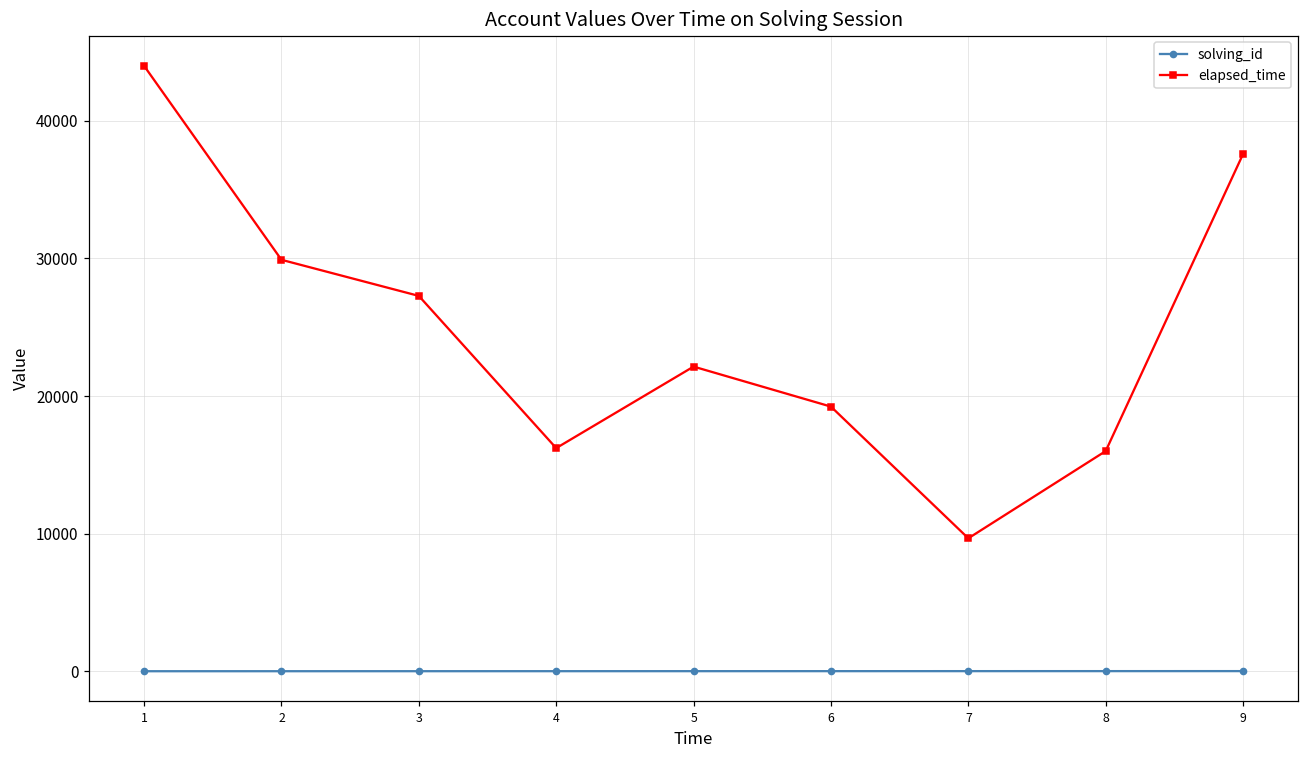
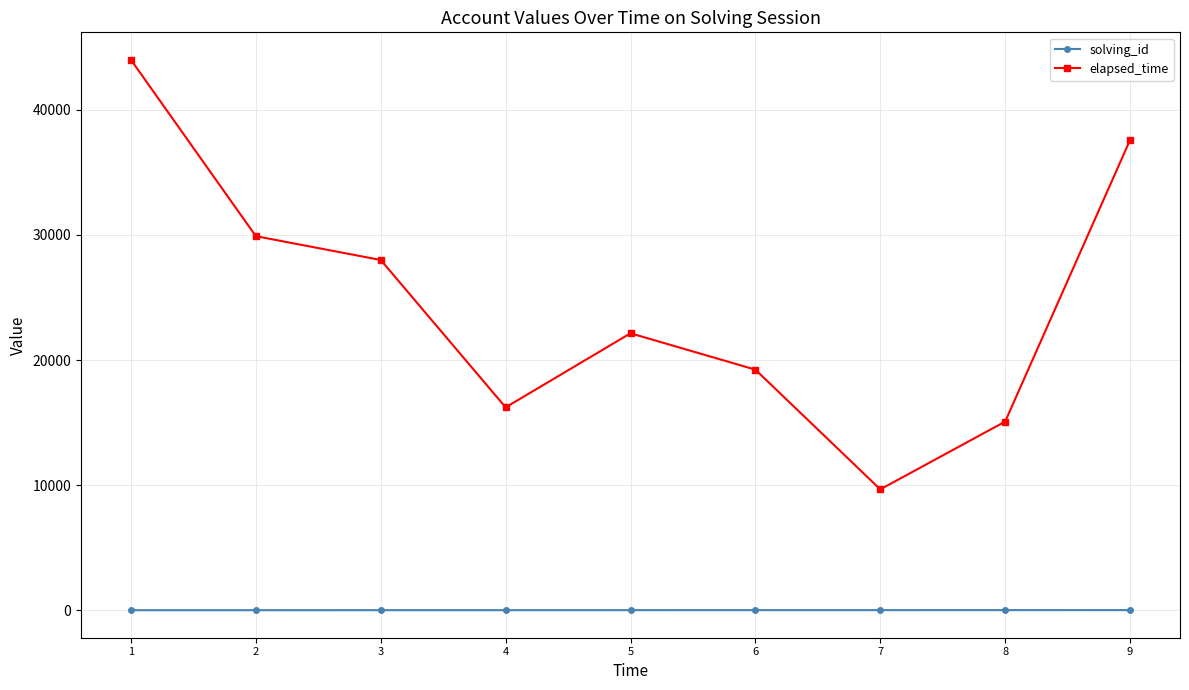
  {
    "solving_id": {
      "1": 0,
      "2": 0,
      "3": 0,
      "4": 0,
      "5": 0,
      "6": 0,
      "7": 0,
      "8": 0,
      "9": 0
    },
    "elapsed_time": {
      "1": 44000,
      "2": 29900,
-     "3": 27300,
+     "3": 28000,
      "4": 16200,
      "5": 22100,
      "6": 19200,
      "7": 9700,
-     "8": 16000,
+     "8": 15100,
      "9": 37600
    }
  }
